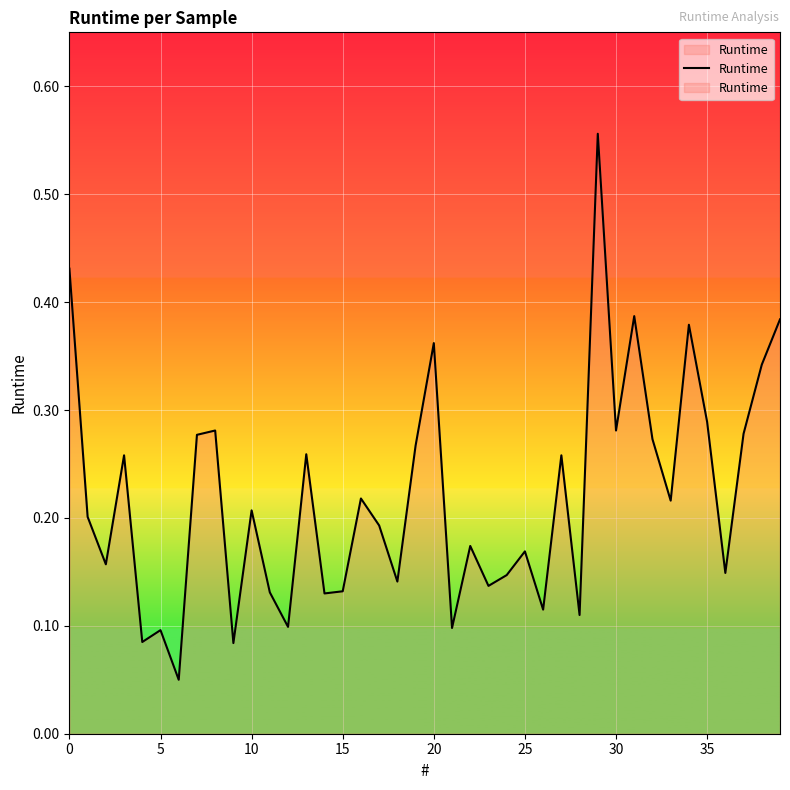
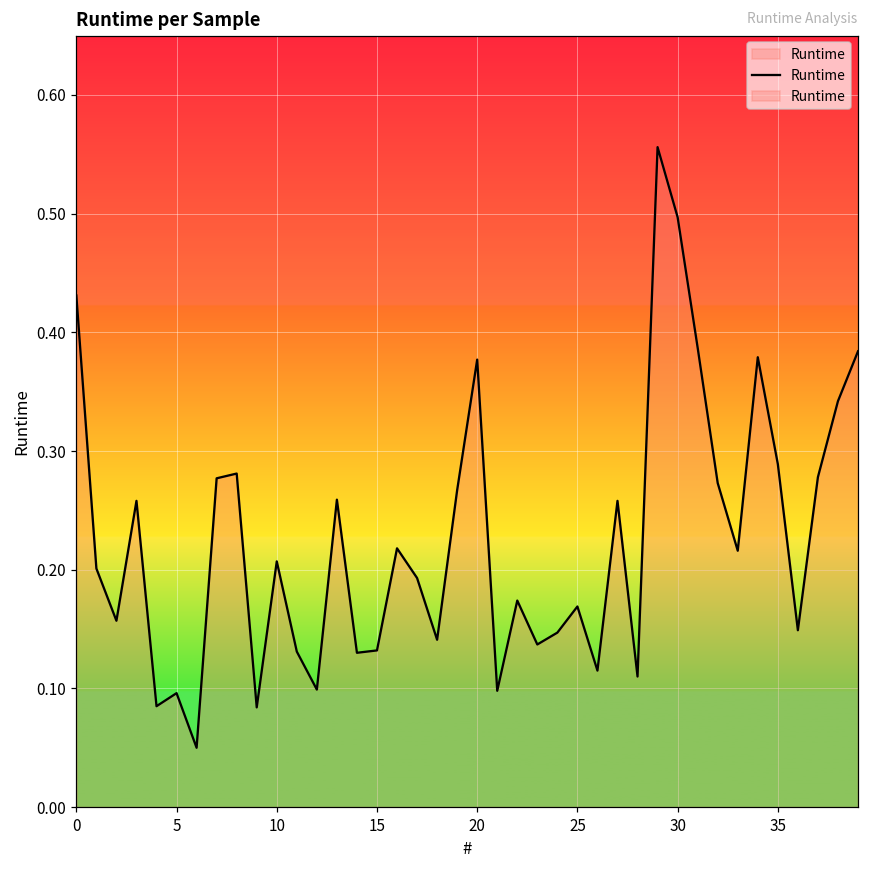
  {
    "0": 0.431,
    "5": 0.096,
    "10": 0.207,
    "15": 0.132,
-   "20": 0.362,
+   "20": 0.377,
    "25": 0.169,
-   "30": 0.281,
+   "30": 0.497,
    "35": 0.289
  }
